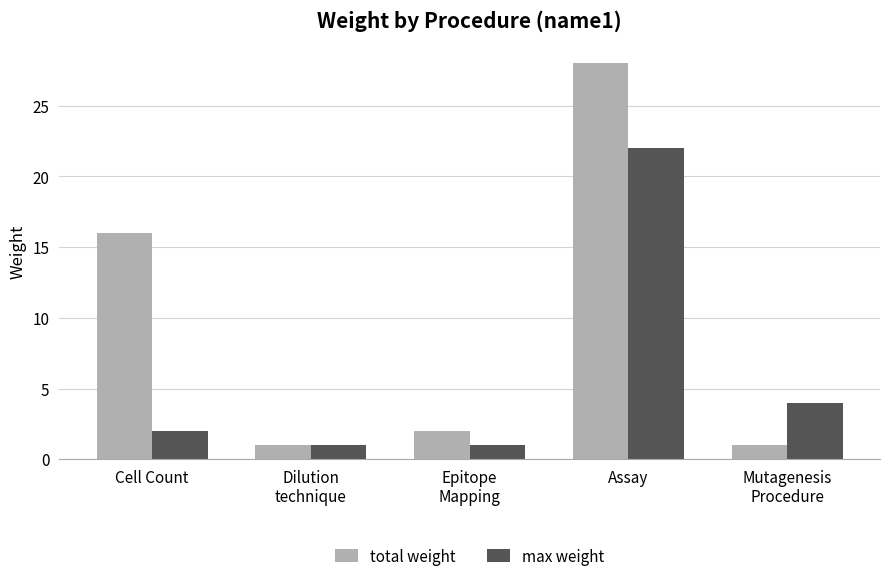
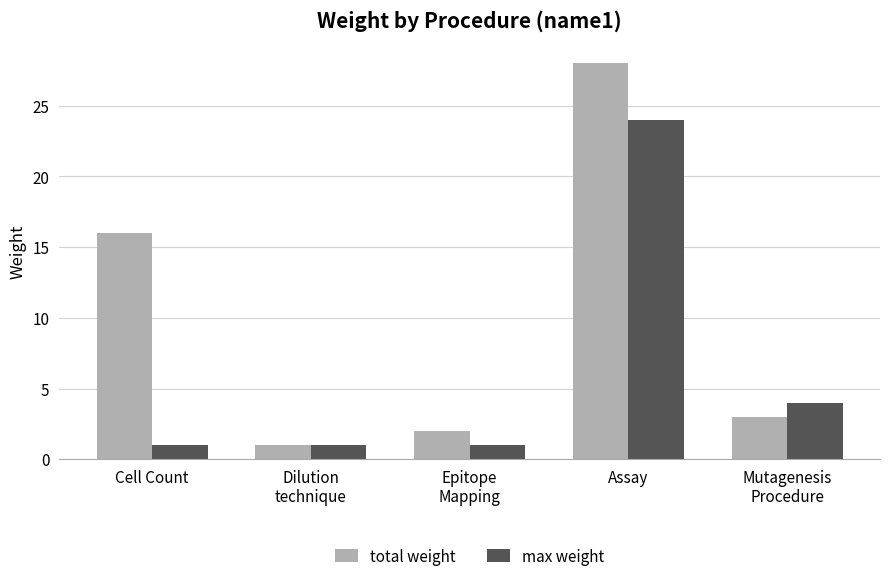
  {
    "total weight": {
      "Cell Count": 16,
      "Dilution technique": 1,
      "Epitope Mapping": 2,
      "Assay": 28,
-     "Mutagenesis Procedure": 1
+     "Mutagenesis Procedure": 3
    },
    "max weight": {
-     "Cell Count": 2,
+     "Cell Count": 1,
      "Dilution technique": 1,
      "Epitope Mapping": 1,
-     "Assay": 22,
+     "Assay": 24,
      "Mutagenesis Procedure": 4
    }
  }
